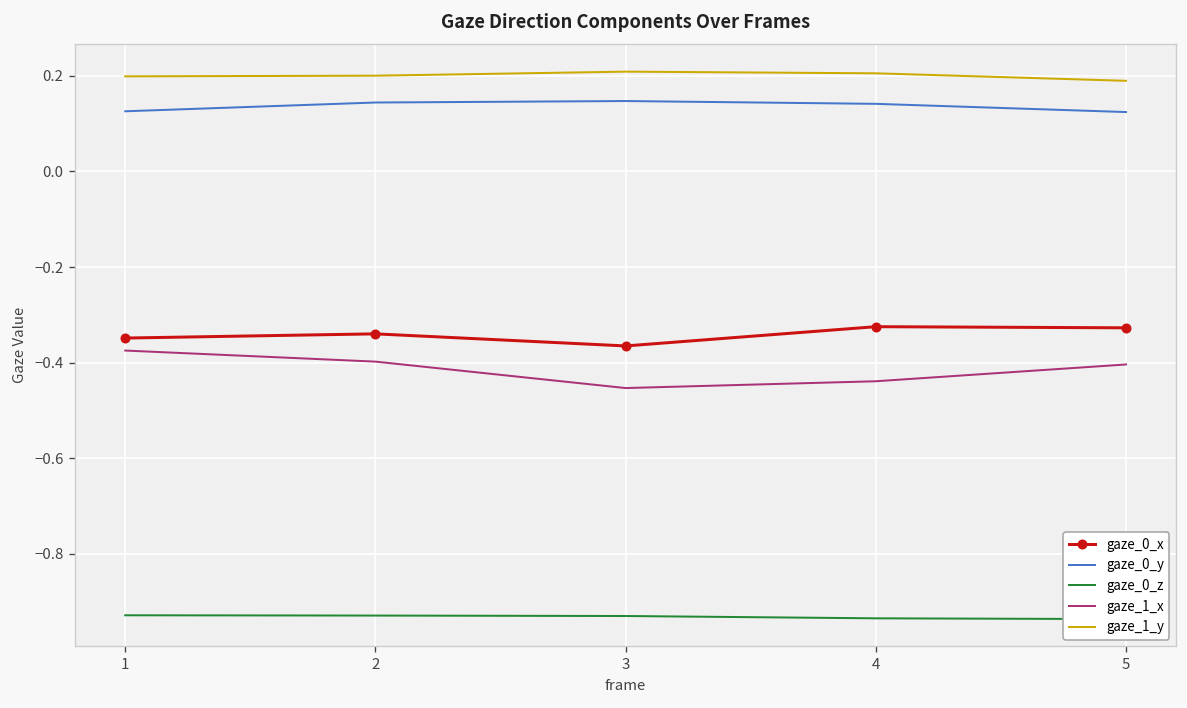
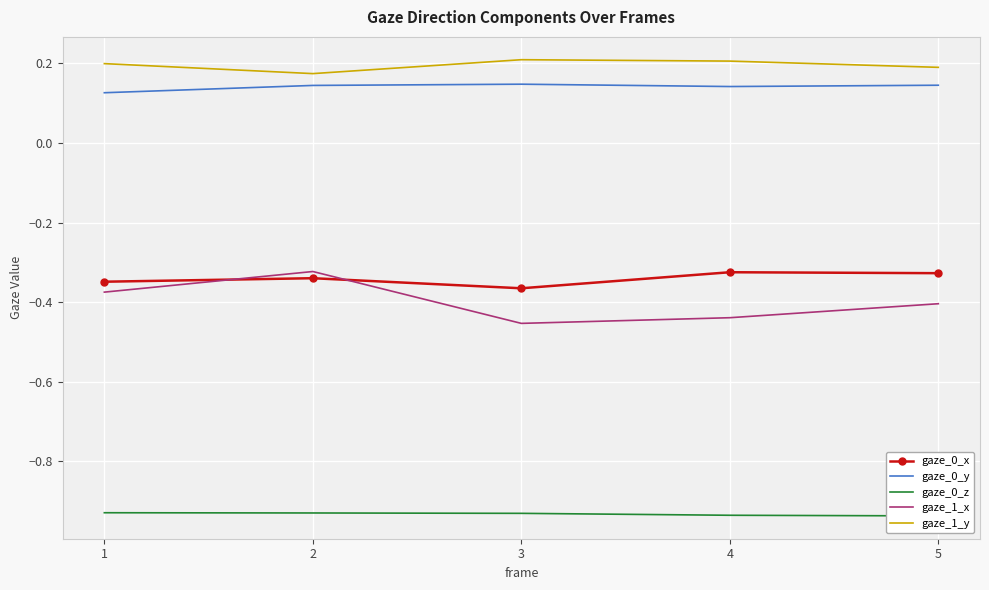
  {
    "gaze_0_x": {
      "1": -0.35,
      "2": -0.34,
      "3": -0.37,
      "4": -0.32,
      "5": -0.33
    },
    "gaze_0_y": {
      "1": 0.13,
      "2": 0.14,
      "3": 0.15,
      "4": 0.14,
-     "5": 0.12
+     "5": 0.14
    },
    "gaze_0_z": {
      "1": -0.93,
      "2": -0.93,
      "3": -0.93,
      "4": -0.94
    },
    "gaze_1_x": {
      "1": -0.37,
-     "2": -0.40,
+     "2": -0.32,
      "3": -0.45,
      "4": -0.44,
      "5": -0.40
    },
    "gaze_1_y": {
      "1": 0.20,
-     "2": 0.20,
+     "2": 0.17,
      "3": 0.21,
      "4": 0.21,
      "5": 0.19
    }
  }
